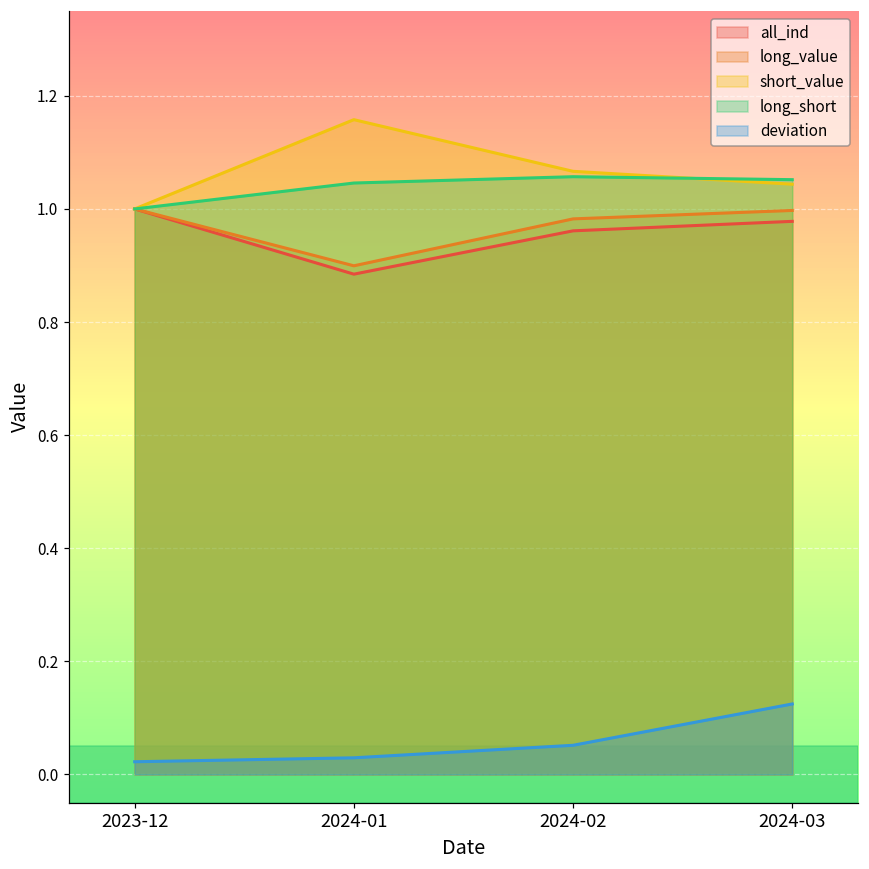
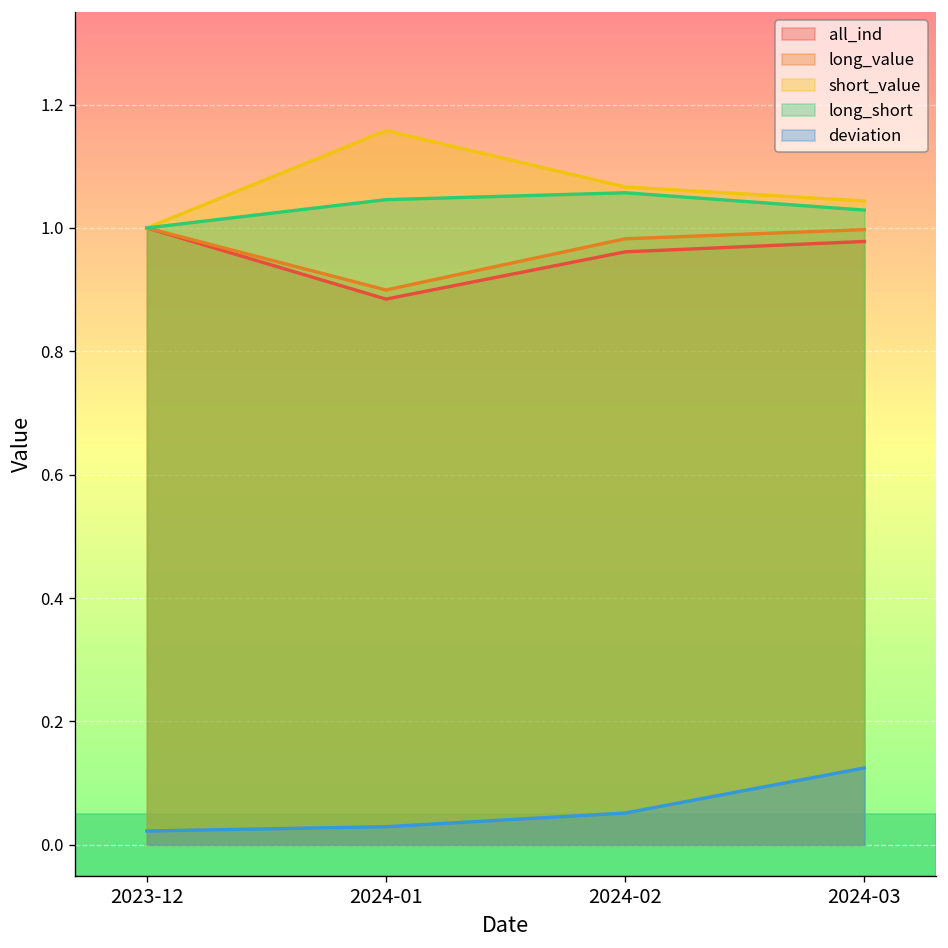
  {
    "long_short": {
      "2024-01": 1.05,
      "2024-02": 1.06,
-     "2024-03": 1.05
+     "2024-03": 1.03
    },
    "deviation": {
      "2024-02": 0.05,
      "2024-03": 0.12
    }
  }
